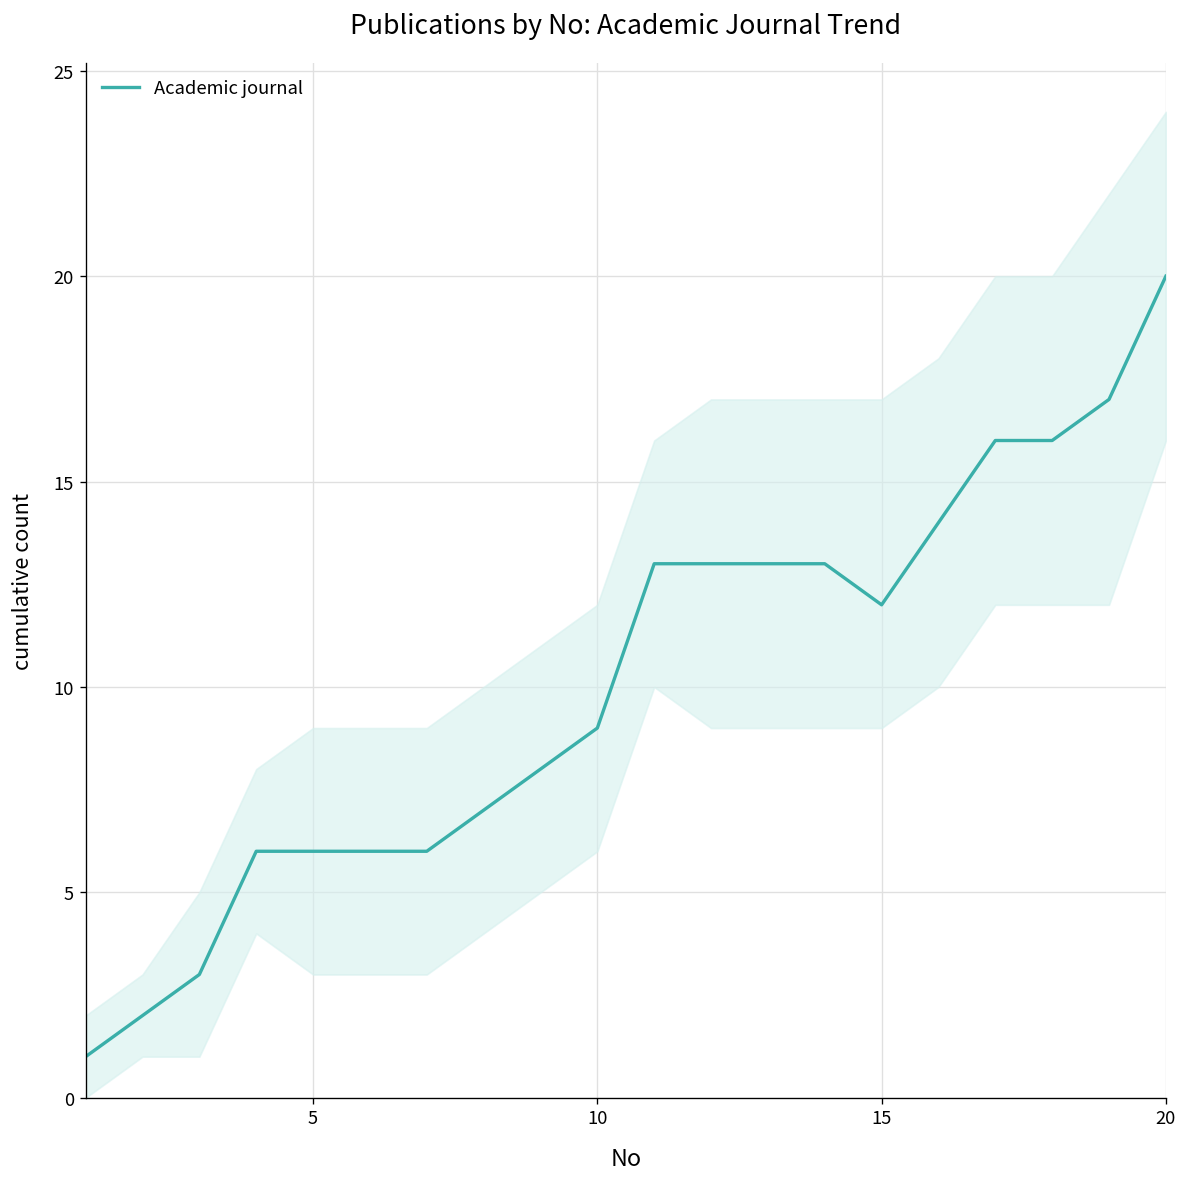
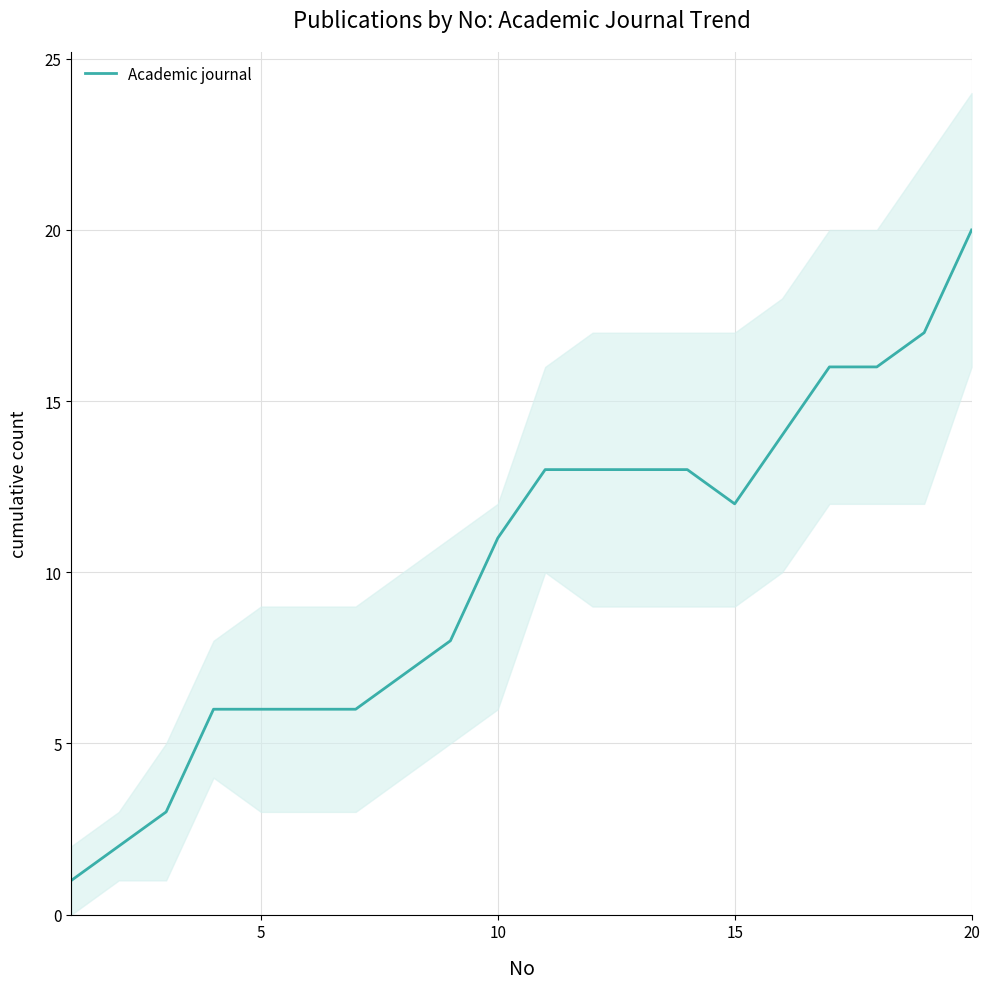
  {
    "Academic journal": {
      "5": 6,
-     "10": 9,
+     "10": 11,
      "15": 12,
      "20": 20
    }
  }
